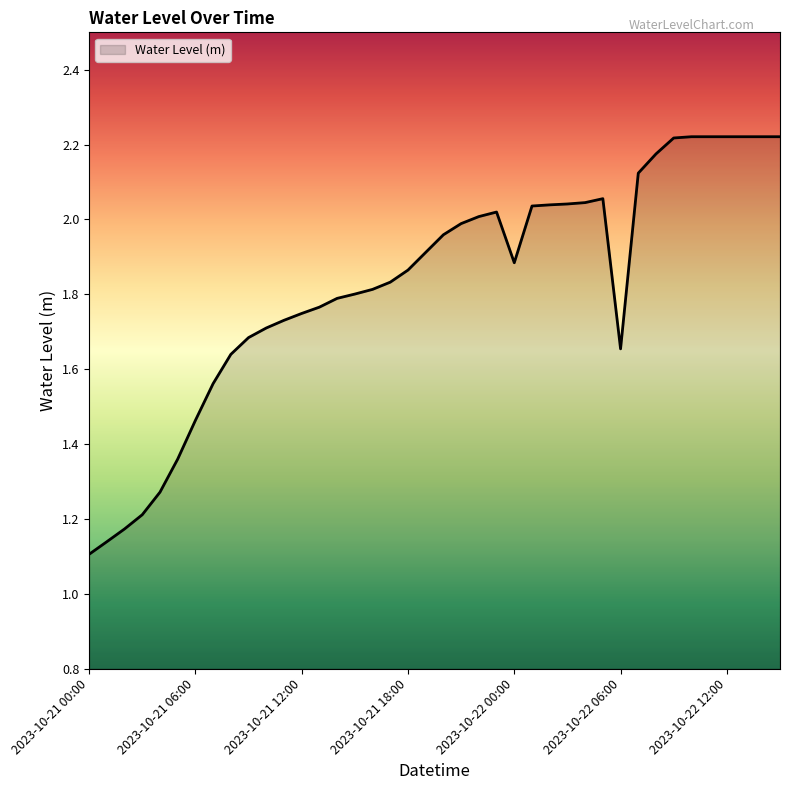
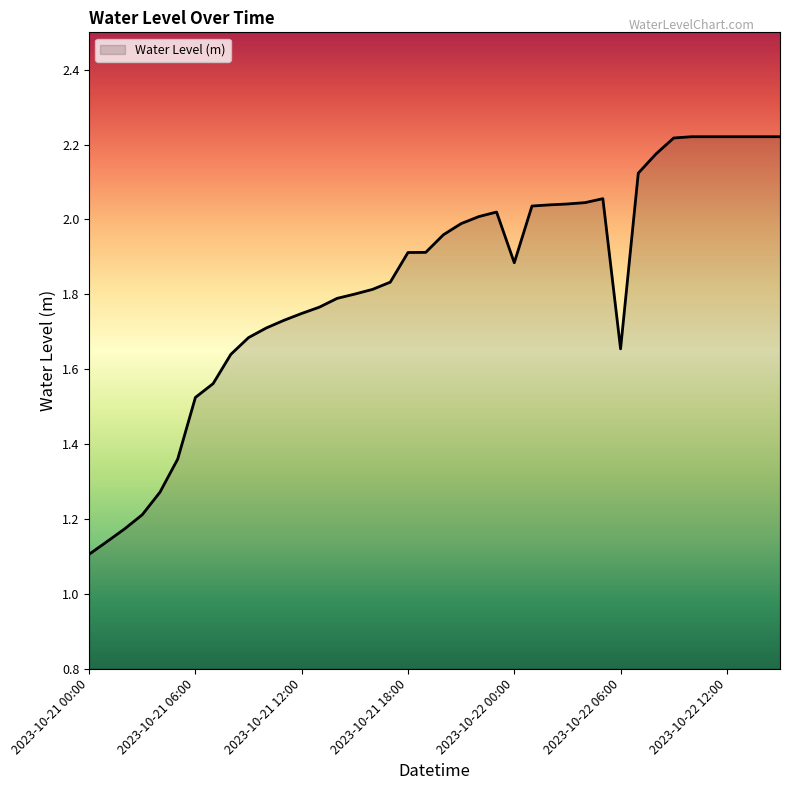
  {
    "2023-10-21 00:00": 1.11,
-   "2023-10-21 06:00": 1.46,
+   "2023-10-21 06:00": 1.52,
    "2023-10-21 12:00": 1.75,
-   "2023-10-21 18:00": 1.86,
+   "2023-10-21 18:00": 1.91,
    "2023-10-22 00:00": 1.88,
    "2023-10-22 06:00": 1.65,
    "2023-10-22 12:00": 2.22
  }
